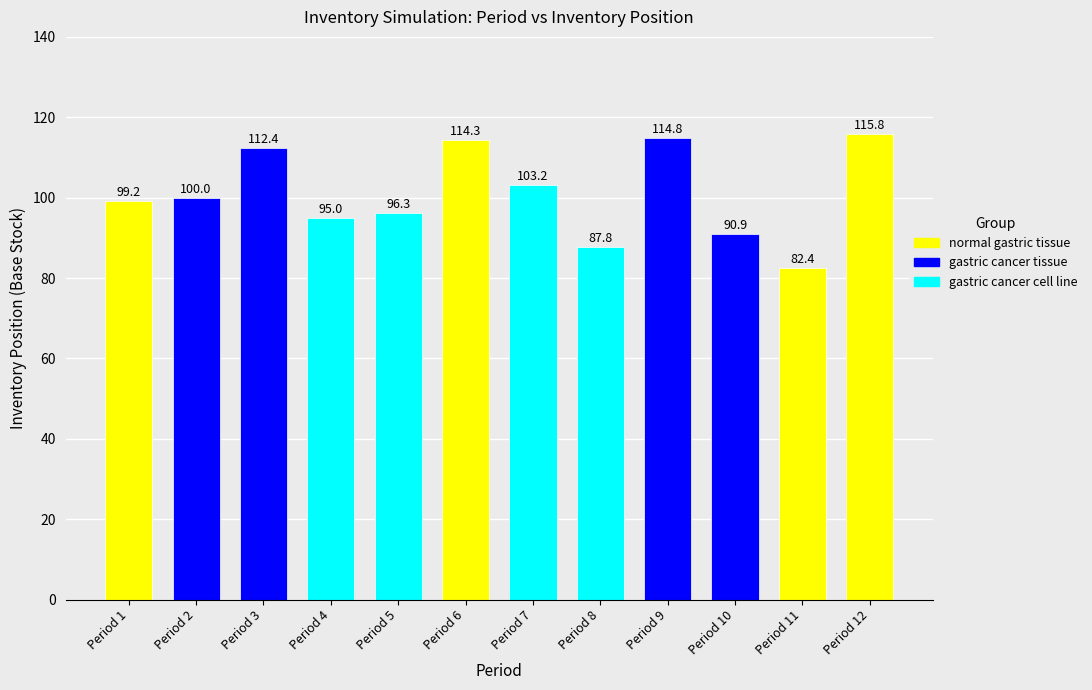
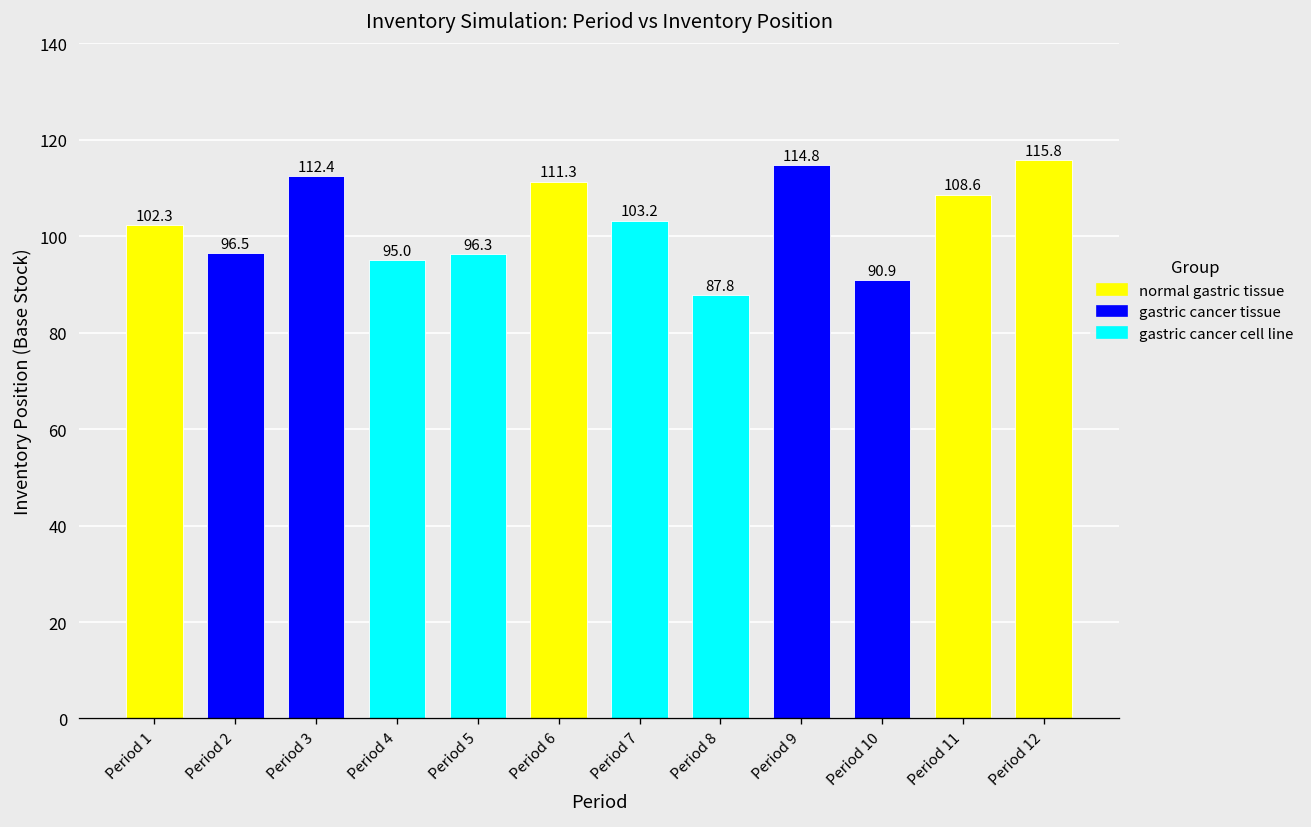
  {
-   "Period 1": 99.2,
-   "Period 2": 100.0,
+   "Period 1": 102.3,
+   "Period 2": 96.5,
    "Period 3": 112.4,
    "Period 4": 95.0,
    "Period 5": 96.3,
-   "Period 6": 114.3,
+   "Period 6": 111.3,
    "Period 7": 103.2,
    "Period 8": 87.8,
    "Period 9": 114.8,
    "Period 10": 90.9,
-   "Period 11": 82.4,
+   "Period 11": 108.6,
    "Period 12": 115.8
  }
